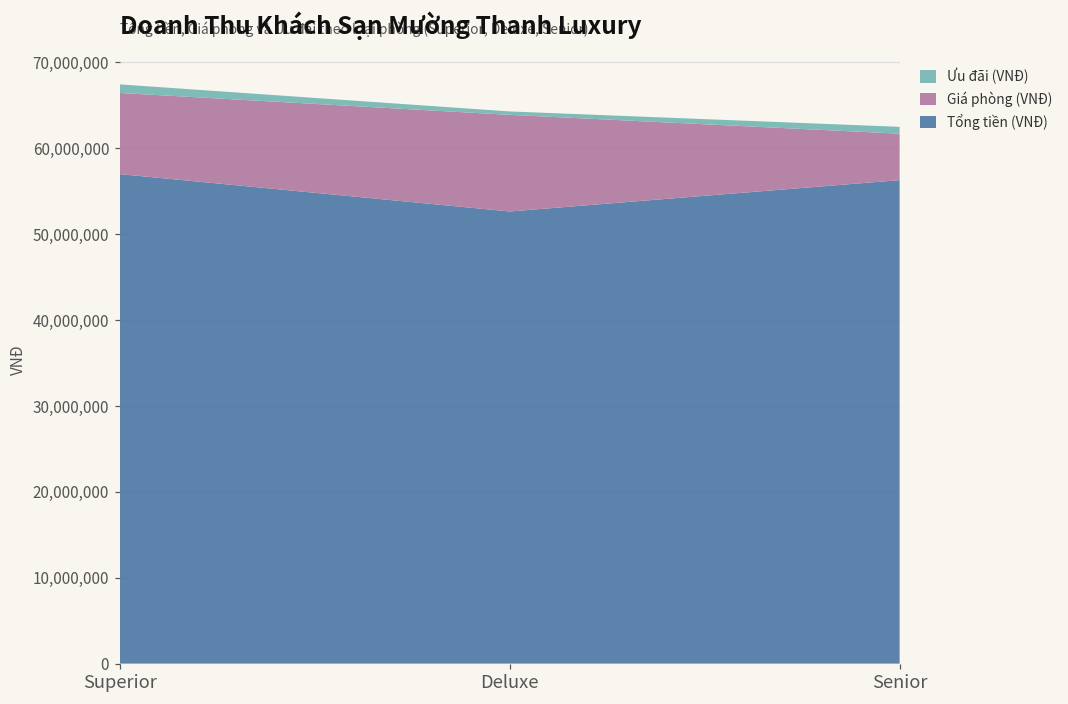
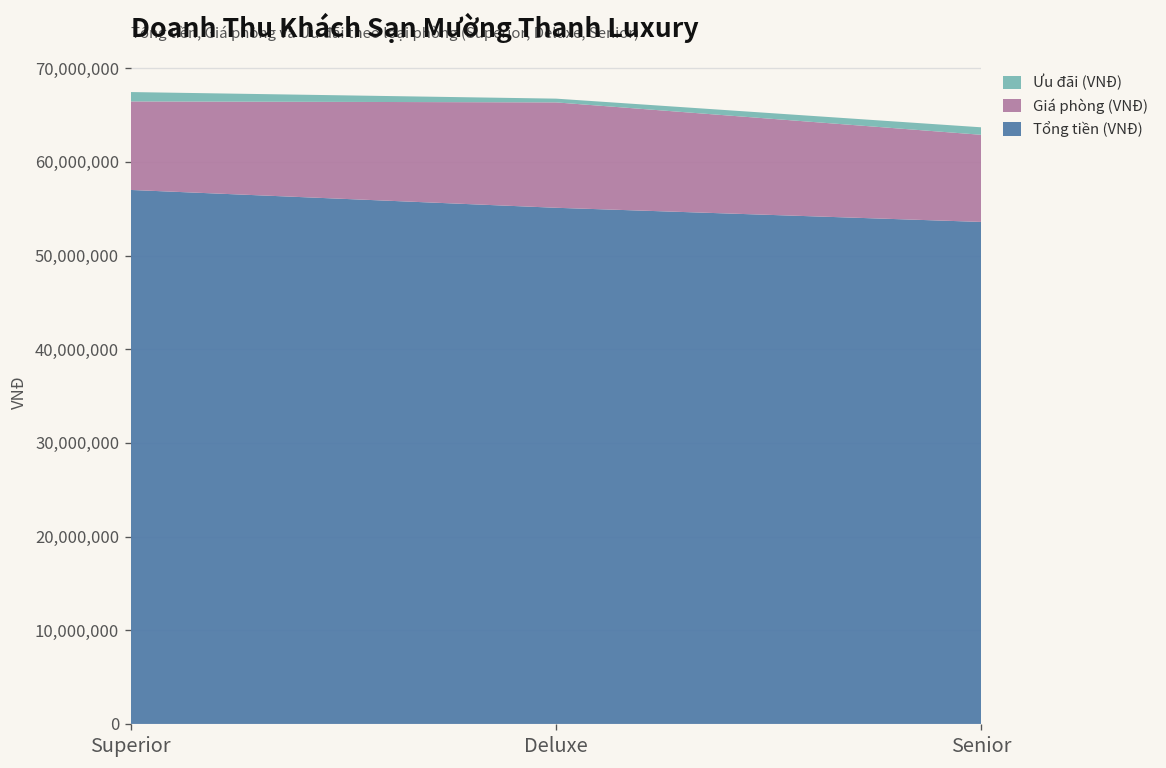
  {
    "Tổng tiền (VNĐ)": {
      "Superior": "57,000,000",
-     "Deluxe": "53,000,000",
-     "Senior": "56,000,000"
+     "Deluxe": "55,000,000",
+     "Senior": "54,000,000"
    },
    "Giá phòng (VNĐ)": {
      "Superior": "9,000,000",
      "Deluxe": "11,000,000",
-     "Senior": "5,000,000"
+     "Senior": "9,000,000"
    },
    "Ưu đãi (VNĐ)": {
      "Superior": "1,000,000",
      "Deluxe": "0",
      "Senior": "1,000,000"
    }
  }
